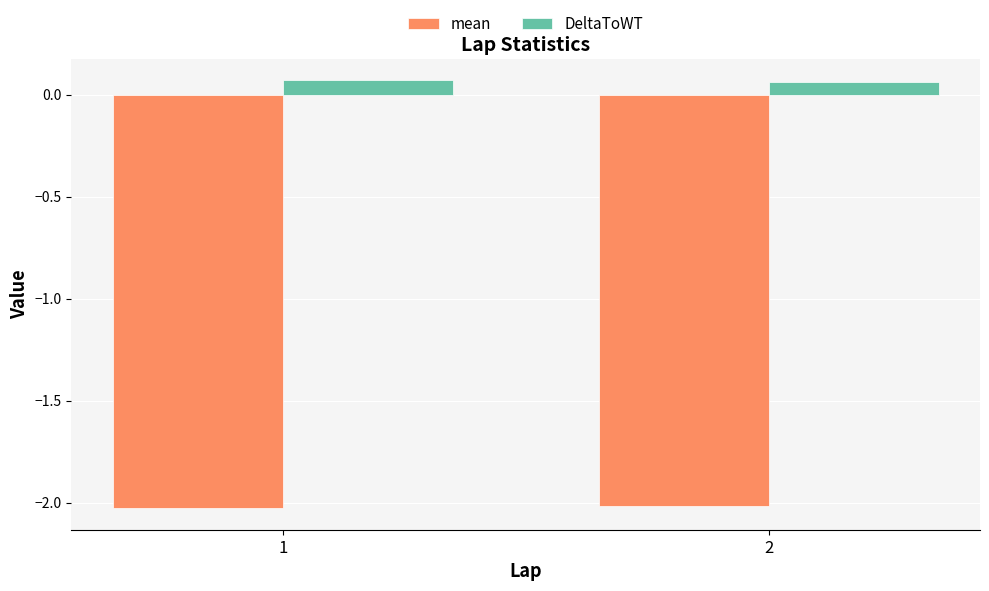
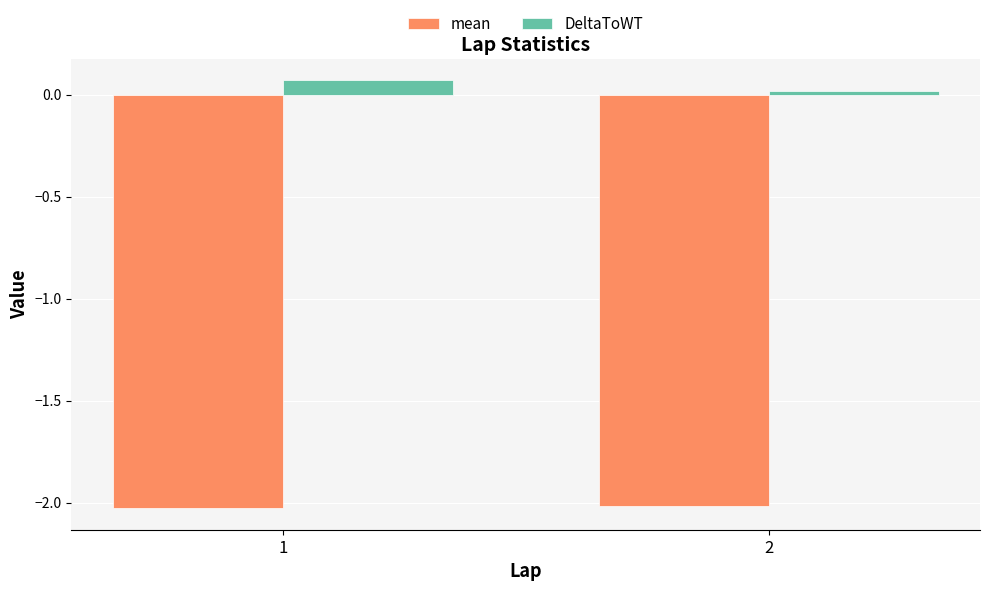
  {
    "mean": {
      "1": -2.03,
      "2": -2.02
    },
    "DeltaToWT": {
      "1": 0.07,
-     "2": 0.06
+     "2": 0.02
    }
  }
